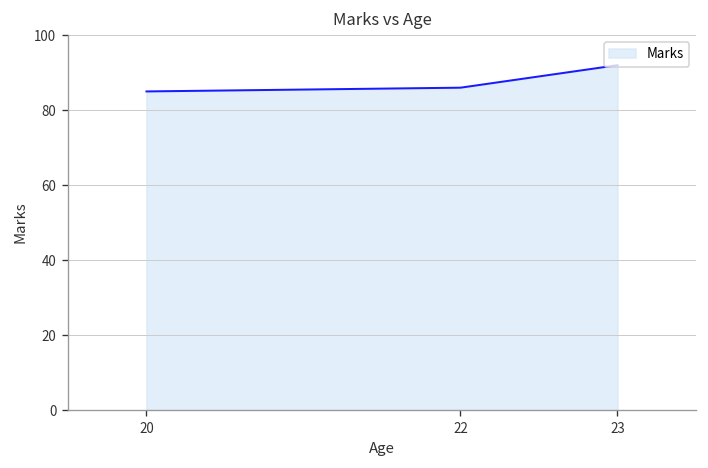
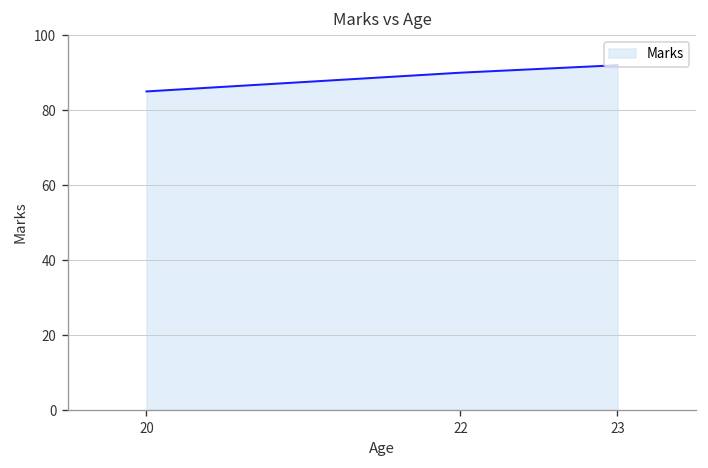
  {
    "20": 85,
-   "22": 86,
+   "22": 90,
    "23": 92
  }
